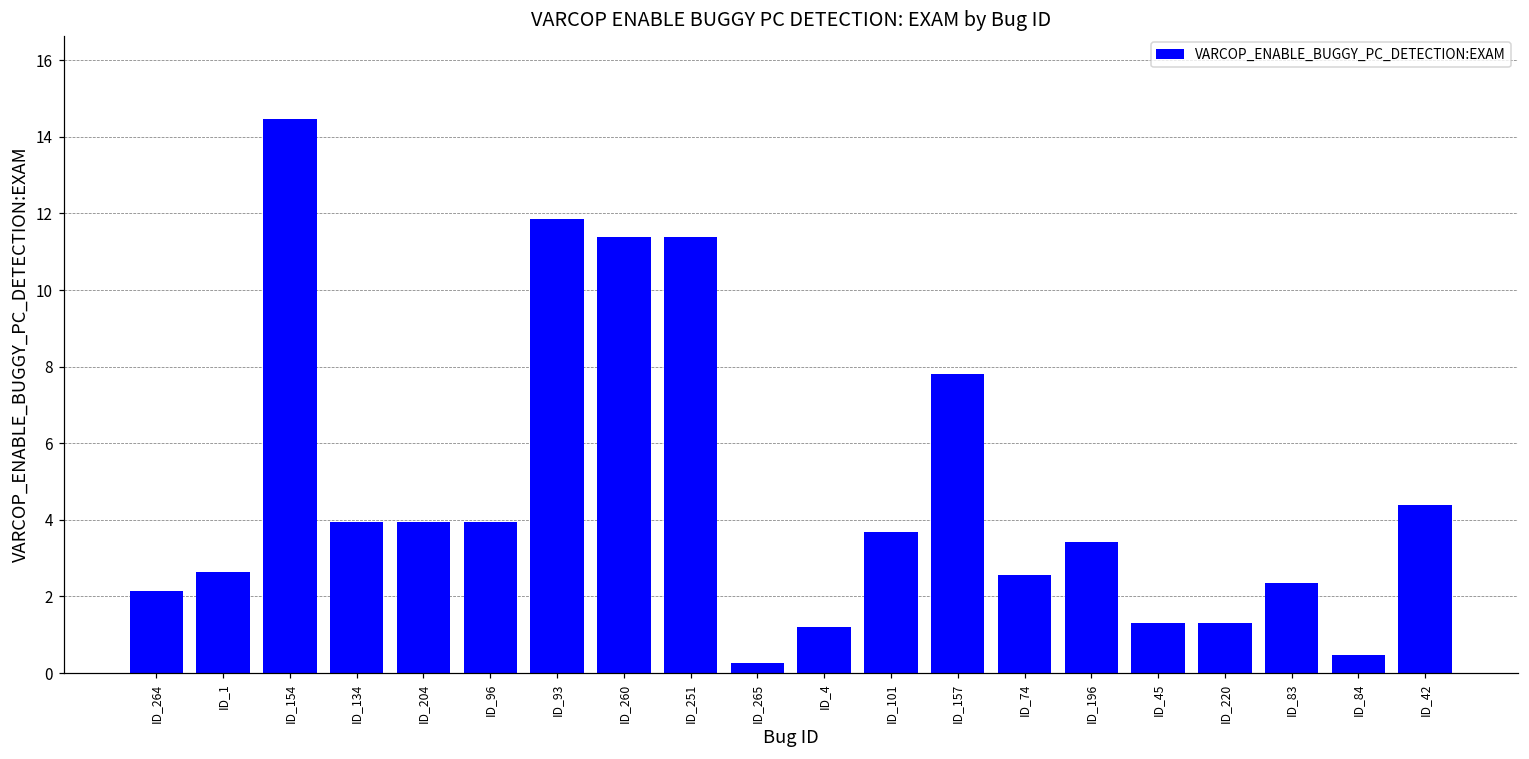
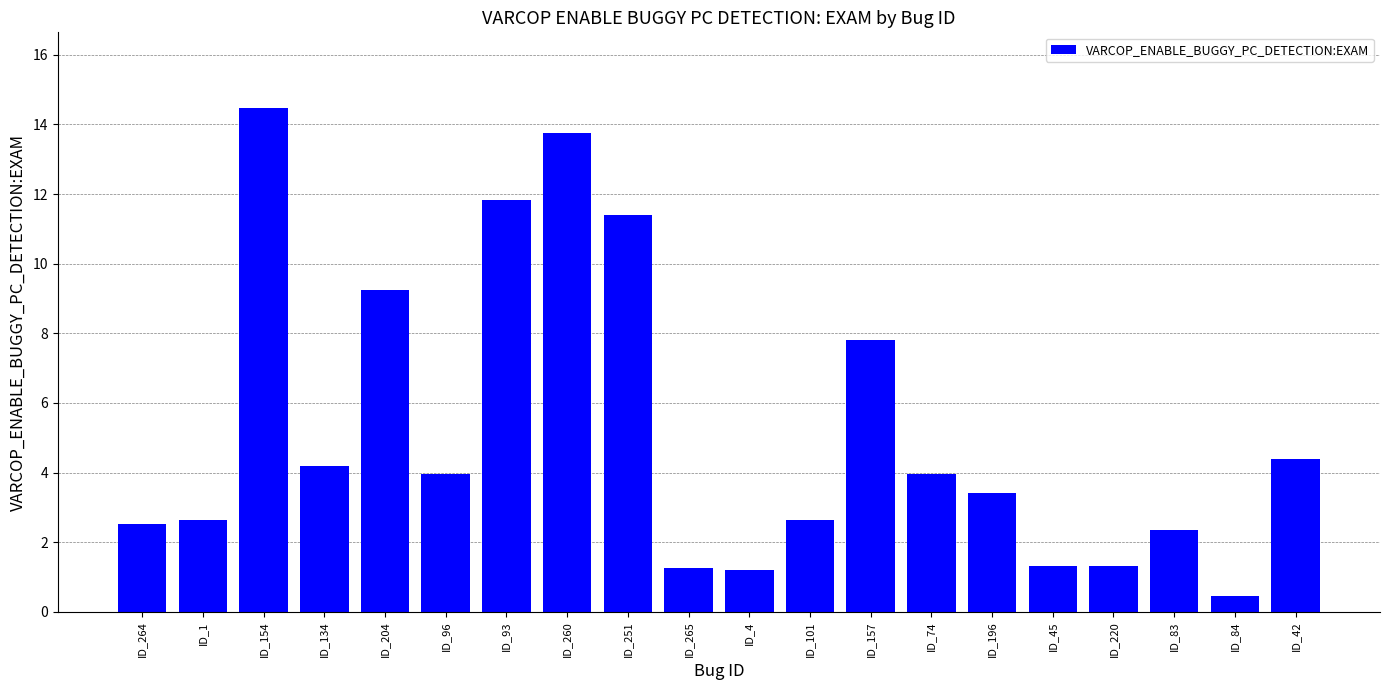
  {
-   "ID_264": 2.1,
+   "ID_264": 2.5,
    "ID_1": 2.6,
    "ID_154": 14.5,
-   "ID_134": 3.9,
-   "ID_204": 3.9,
+   "ID_134": 4.2,
+   "ID_204": 9.2,
    "ID_96": 3.9,
    "ID_93": 11.8,
-   "ID_260": 11.4,
+   "ID_260": 13.7,
    "ID_251": 11.4,
-   "ID_265": 0.3,
+   "ID_265": 1.3,
    "ID_4": 1.2,
-   "ID_101": 3.7,
+   "ID_101": 2.6,
    "ID_157": 7.8,
-   "ID_74": 2.5,
+   "ID_74": 3.9,
    "ID_196": 3.4,
    "ID_45": 1.3,
    "ID_220": 1.3,
    "ID_83": 2.4,
    "ID_84": 0.5,
    "ID_42": 4.4
  }
